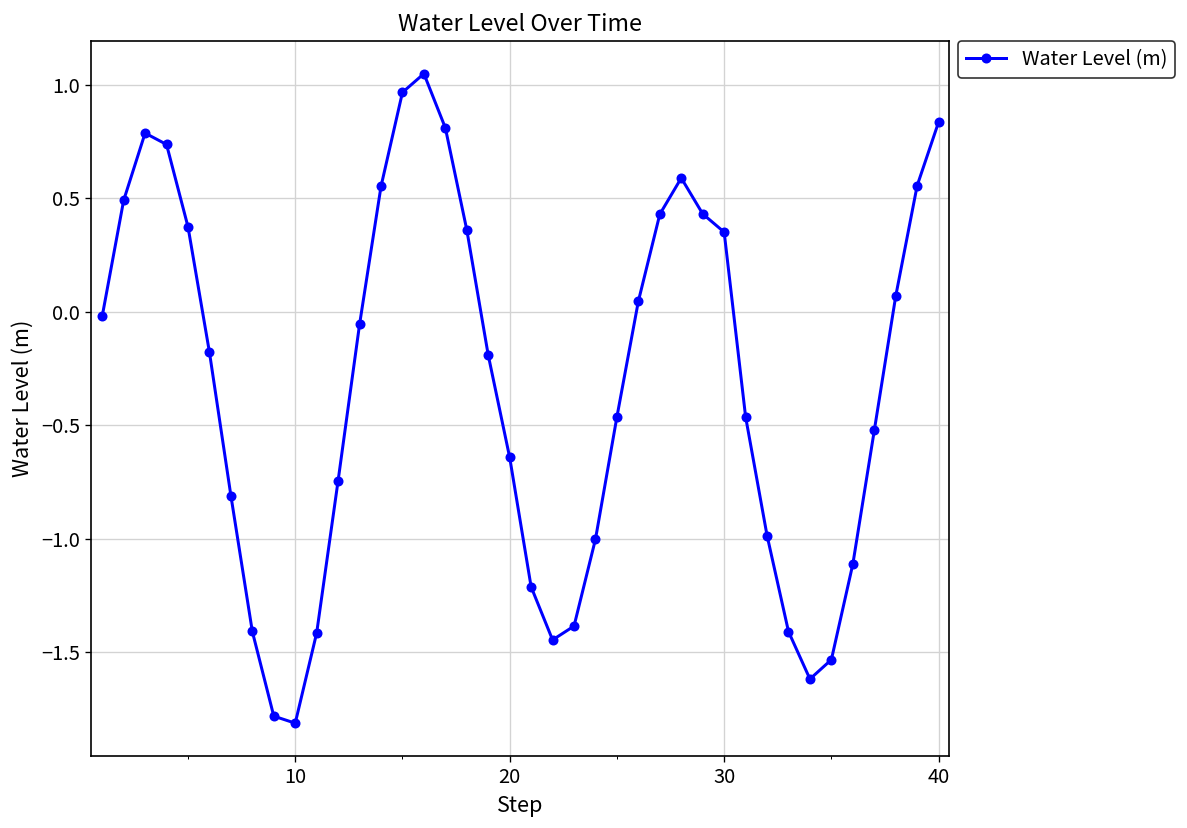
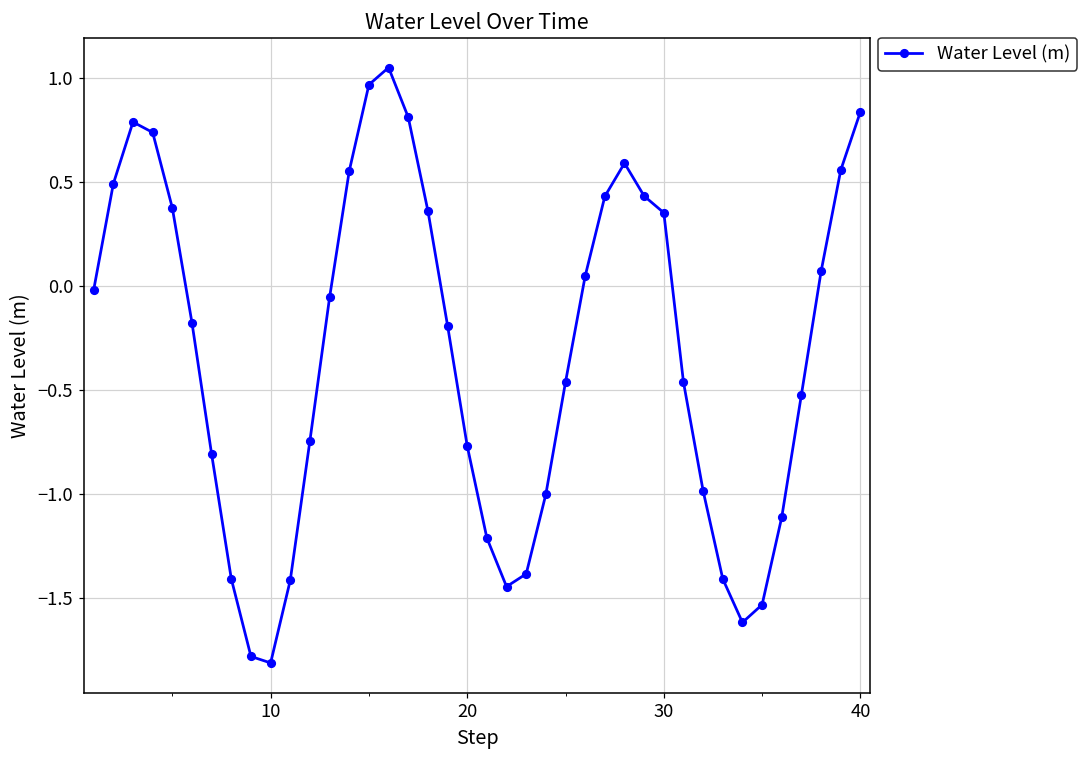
  {
    "10": -1.81,
-   "20": -0.64,
+   "20": -0.77,
    "30": 0.35,
    "40": 0.84
  }
